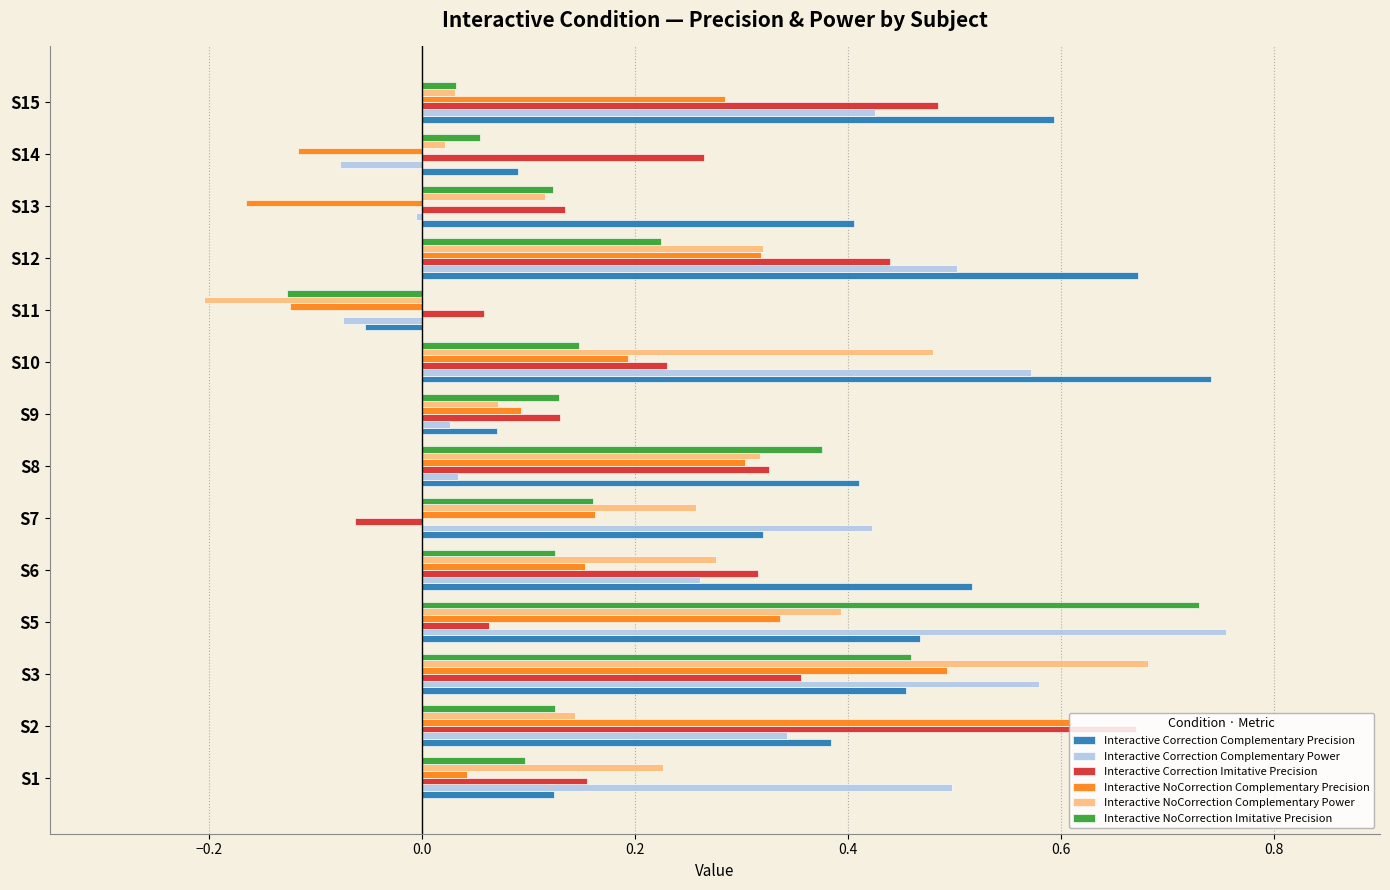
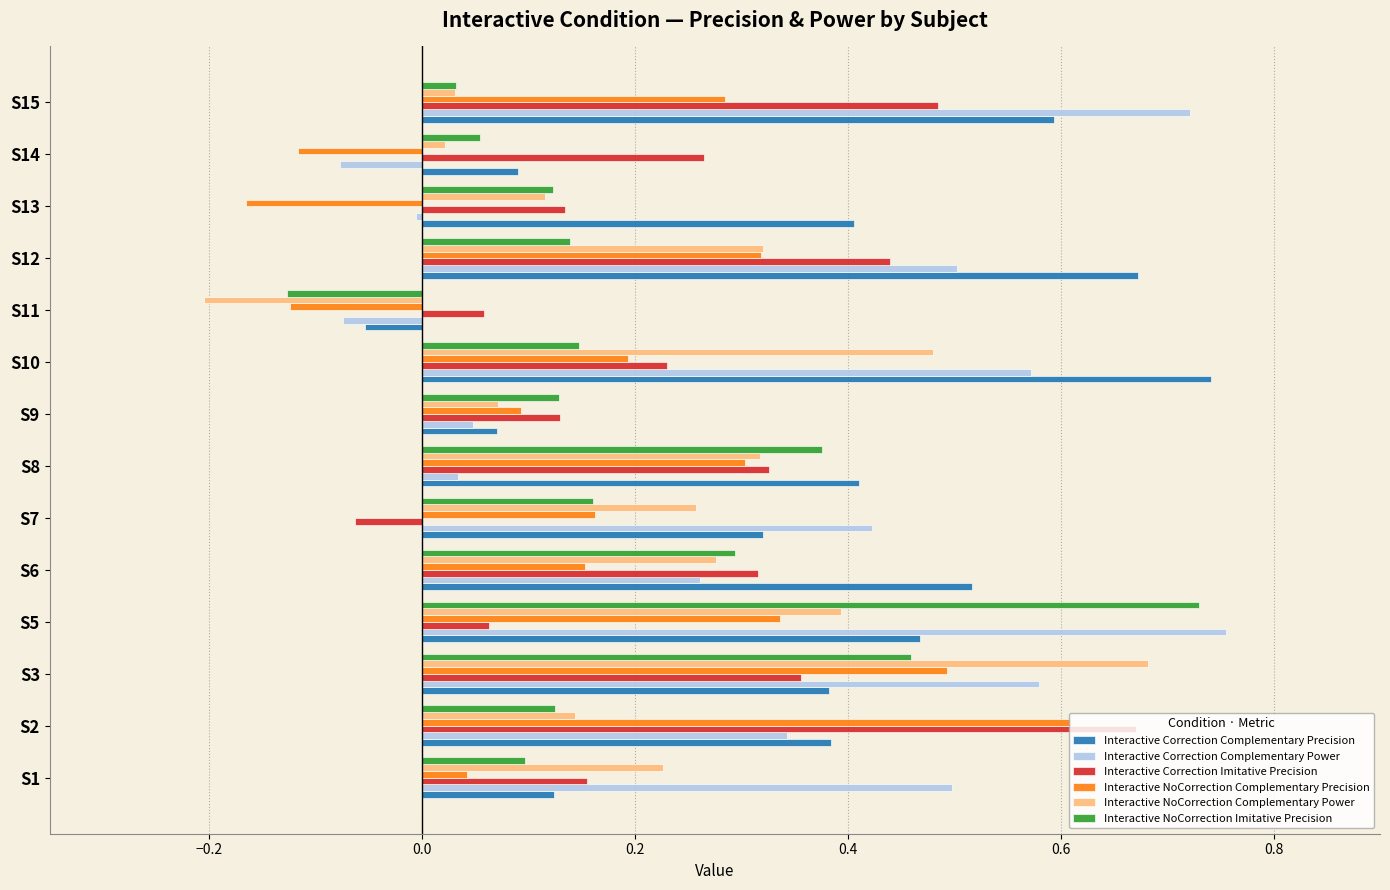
  {
    "Interactive Correction Complementary Precision": {
      "S15": 0.593,
      "S14": 0.090,
      "S13": 0.405,
      "S12": 0.673,
      "S11": -0.054,
      "S10": 0.741,
      "S9": 0.070,
      "S8": 0.411,
      "S7": 0.320,
      "S6": 0.517,
      "S5": 0.468,
-     "S3": 0.455,
+     "S3": 0.383,
      "S2": 0.384,
      "S1": 0.124
    },
    "Interactive Correction Complementary Power": {
-     "S15": 0.425,
+     "S15": 0.721,
      "S14": -0.077,
      "S13": -0.006,
      "S12": 0.502,
      "S11": -0.075,
      "S10": 0.572,
-     "S9": 0.026,
+     "S9": 0.048,
      "S8": 0.034,
      "S7": 0.423,
      "S6": 0.261,
      "S5": 0.756,
      "S3": 0.580,
      "S2": 0.343,
      "S1": 0.498
    },
    "Interactive Correction Imitative Precision": {
      "S15": 0.485,
      "S14": 0.265,
      "S13": 0.134,
      "S12": 0.439,
      "S11": 0.058,
      "S10": 0.230,
      "S9": 0.129,
      "S8": 0.325,
      "S7": -0.063,
      "S6": 0.316,
      "S5": 0.063,
      "S3": 0.356,
      "S1": 0.155
    },
    "Interactive NoCorrection Complementary Precision": {
      "S15": 0.284,
      "S14": -0.117,
      "S13": -0.165,
      "S12": 0.319,
      "S11": -0.124,
      "S10": 0.193,
      "S9": 0.093,
      "S8": 0.303,
      "S7": 0.162,
      "S6": 0.153,
      "S5": 0.336,
      "S3": 0.493,
      "S1": 0.042
    },
    "Interactive NoCorrection Complementary Power": {
      "S15": 0.031,
      "S14": 0.022,
      "S13": 0.115,
      "S12": 0.320,
      "S11": -0.205,
      "S10": 0.480,
      "S9": 0.071,
      "S8": 0.318,
      "S7": 0.257,
      "S6": 0.276,
      "S5": 0.393,
      "S3": 0.682,
      "S2": 0.144,
      "S1": 0.226
    },
    "Interactive NoCorrection Imitative Precision": {
      "S15": 0.032,
      "S14": 0.054,
      "S13": 0.123,
-     "S12": 0.224,
+     "S12": 0.139,
      "S11": -0.127,
      "S10": 0.147,
      "S9": 0.128,
      "S8": 0.375,
      "S7": 0.160,
-     "S6": 0.125,
+     "S6": 0.294,
      "S5": 0.730,
      "S3": 0.459,
      "S2": 0.125,
      "S1": 0.097
    }
  }
